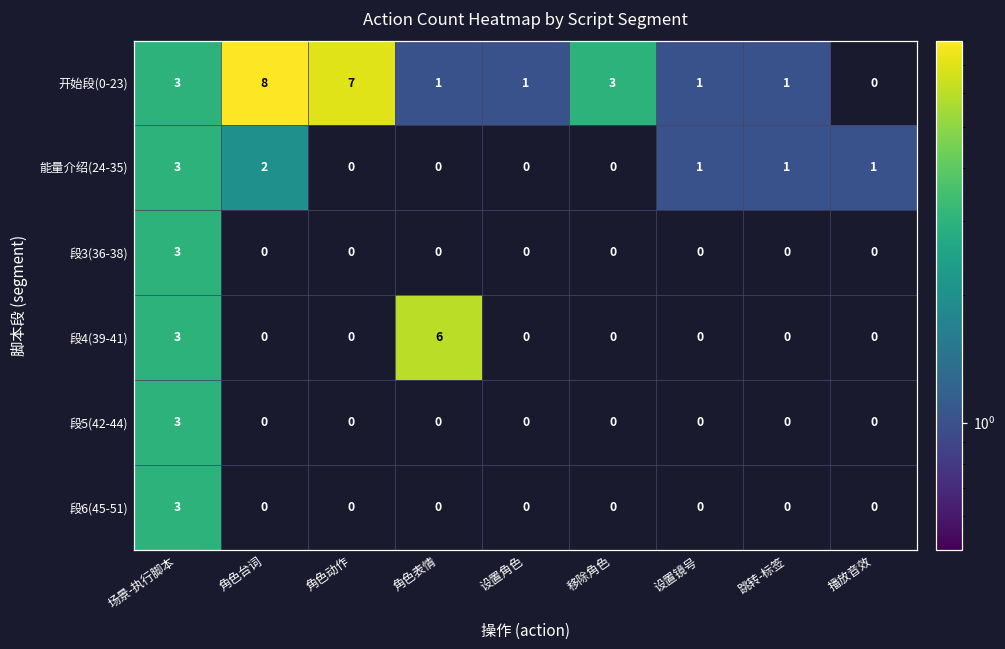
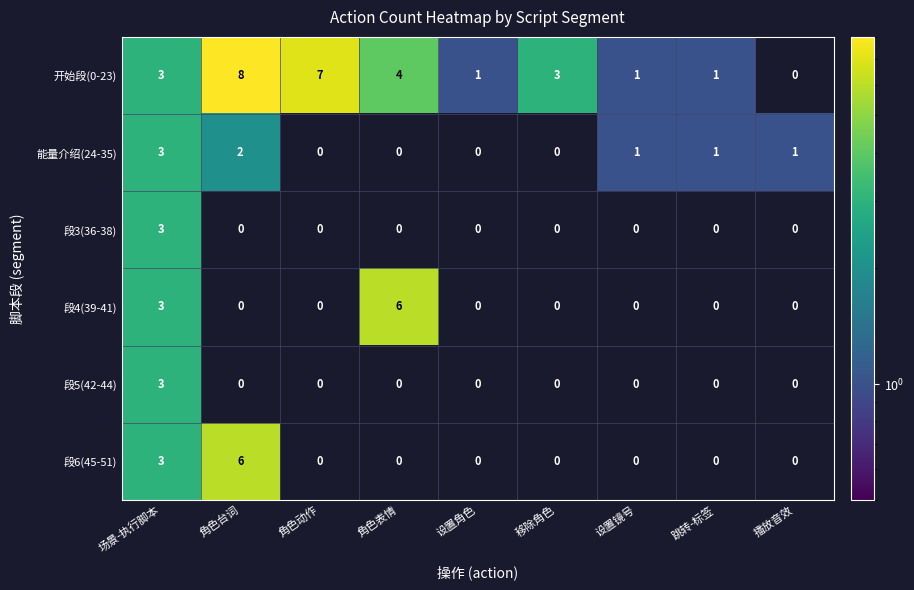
  {
    "开始段(0-23)": {
      "场景-执行脚本": 3,
      "角色台词": 8,
      "角色动作": 7,
-     "角色表情": 1,
+     "角色表情": 4,
      "设置角色": 1,
      "移除角色": 3,
      "设置镜号": 1,
      "跳转-标签": 1,
      "播放音效": 0
    },
    "能量介绍(24-35)": {
      "场景-执行脚本": 3,
      "角色台词": 2,
      "角色动作": 0,
      "角色表情": 0,
      "设置角色": 0,
      "移除角色": 0,
      "设置镜号": 1,
      "跳转-标签": 1,
      "播放音效": 1
    },
    "段3(36-38)": {
      "场景-执行脚本": 3,
      "角色台词": 0,
      "角色动作": 0,
      "角色表情": 0,
      "设置角色": 0,
      "移除角色": 0,
      "设置镜号": 0,
      "跳转-标签": 0,
      "播放音效": 0
    },
    "段4(39-41)": {
      "场景-执行脚本": 3,
      "角色台词": 0,
      "角色动作": 0,
      "角色表情": 6,
      "设置角色": 0,
      "移除角色": 0,
      "设置镜号": 0,
      "跳转-标签": 0,
      "播放音效": 0
    },
    "段5(42-44)": {
      "场景-执行脚本": 3,
      "角色台词": 0,
      "角色动作": 0,
      "角色表情": 0,
      "设置角色": 0,
      "移除角色": 0,
      "设置镜号": 0,
      "跳转-标签": 0,
      "播放音效": 0
    },
    "段6(45-51)": {
      "场景-执行脚本": 3,
-     "角色台词": 0,
+     "角色台词": 6,
      "角色动作": 0,
      "角色表情": 0,
      "设置角色": 0,
      "移除角色": 0,
      "设置镜号": 0,
      "跳转-标签": 0,
      "播放音效": 0
    }
  }
